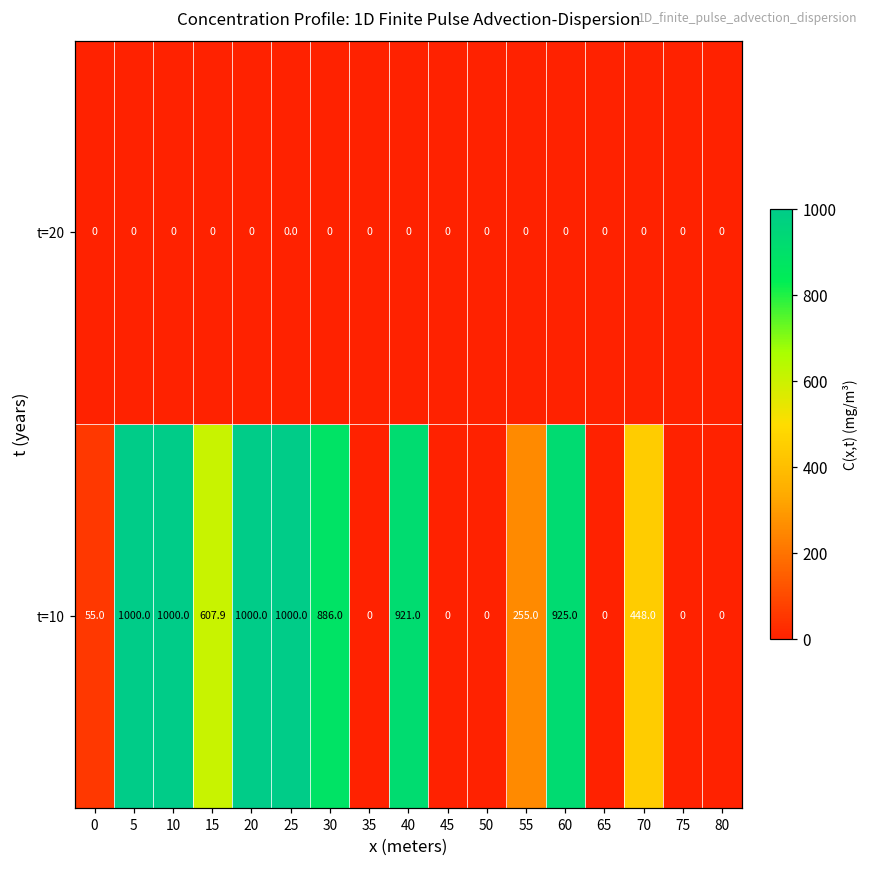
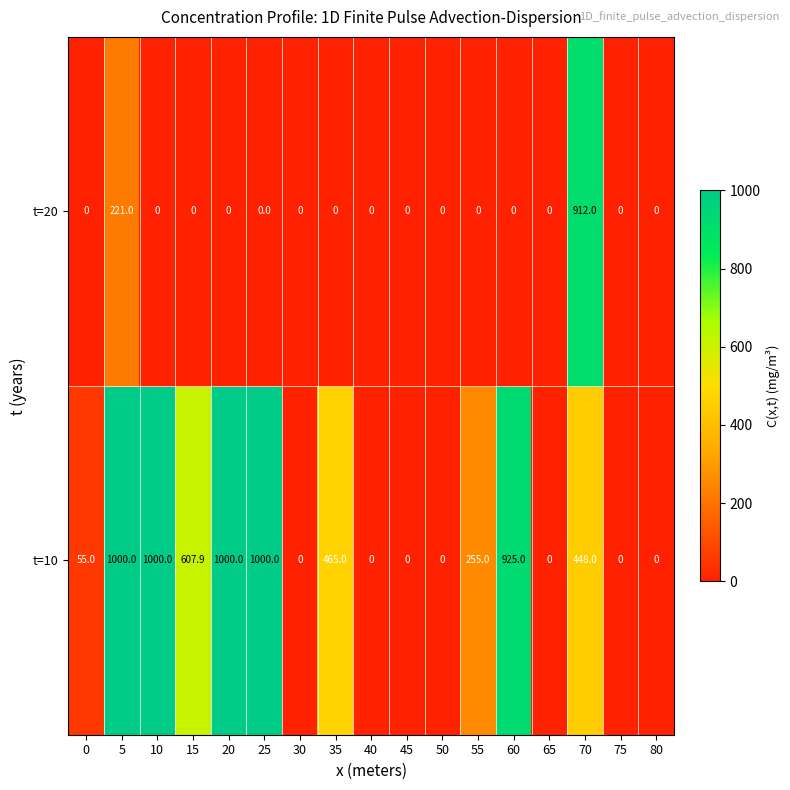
  {
    "t=20": {
      "0": 0,
-     "5": 0,
+     "5": 221.0,
      "10": 0,
      "15": 0,
      "20": 0,
      "25": 0.0,
      "30": 0,
      "35": 0,
      "40": 0,
      "45": 0,
      "50": 0,
      "55": 0,
      "60": 0,
      "65": 0,
-     "70": 0,
+     "70": 912.0,
      "75": 0,
      "80": 0
    },
    "t=10": {
      "0": 55.0,
      "5": 1000.0,
      "10": 1000.0,
      "15": 607.9,
      "20": 1000.0,
      "25": 1000.0,
-     "30": 886.0,
-     "35": 0,
-     "40": 921.0,
+     "30": 0,
+     "35": 465.0,
+     "40": 0,
      "45": 0,
      "50": 0,
      "55": 255.0,
      "60": 925.0,
      "65": 0,
      "70": 448.0,
      "75": 0,
      "80": 0
    }
  }
